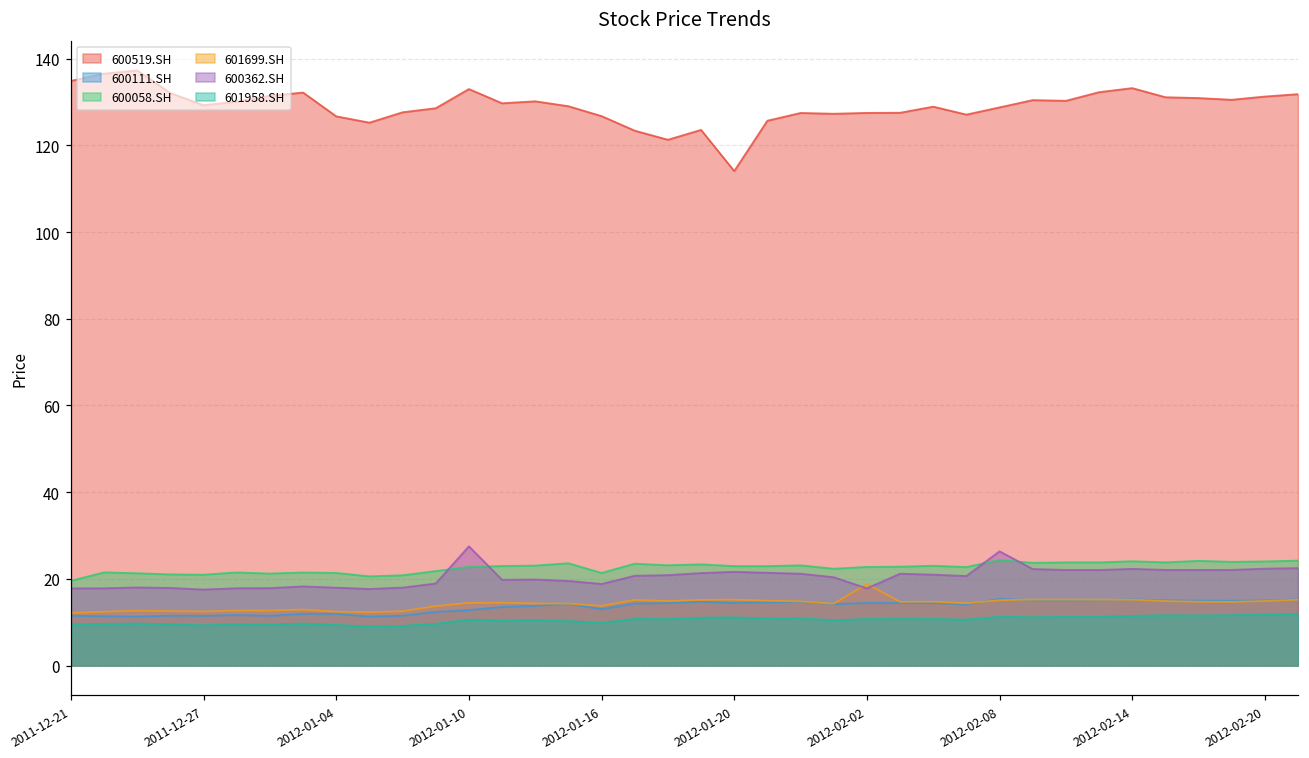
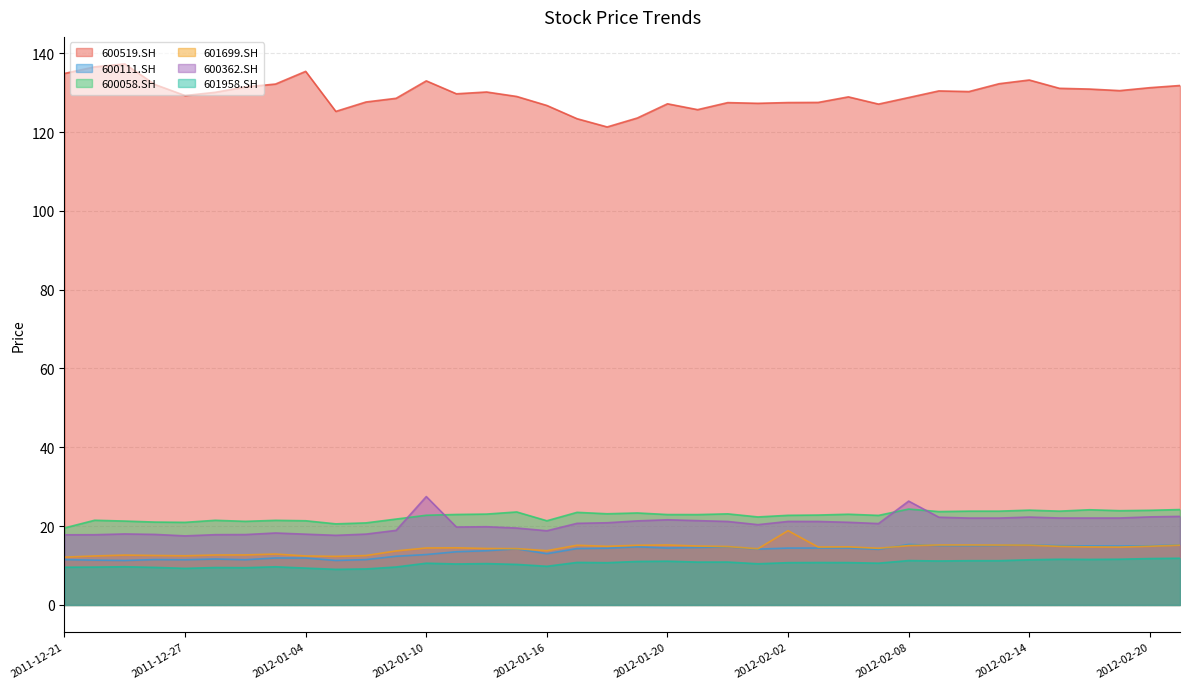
  {
    "600519.SH": {
      "2011-12-21": 135,
      "2011-12-27": 129,
-     "2012-01-04": 127,
+     "2012-01-04": 135,
      "2012-01-10": 133,
      "2012-01-16": 127,
-     "2012-01-20": 114,
+     "2012-01-20": 127,
      "2012-02-02": 127,
      "2012-02-08": 129,
      "2012-02-14": 133,
      "2012-02-20": 131
    },
    "601699.SH": {
      "2011-12-27": 12,
      "2012-01-10": 14,
      "2012-01-16": 14,
      "2012-01-20": 15,
      "2012-02-02": 19
    },
    "600362.SH": {
      "2011-12-21": 18,
      "2011-12-27": 18,
      "2012-01-04": 18,
      "2012-01-10": 28,
      "2012-01-16": 19,
      "2012-01-20": 22,
-     "2012-02-02": 18,
+     "2012-02-02": 21,
      "2012-02-08": 26,
      "2012-02-14": 22,
      "2012-02-20": 22
    }
  }
